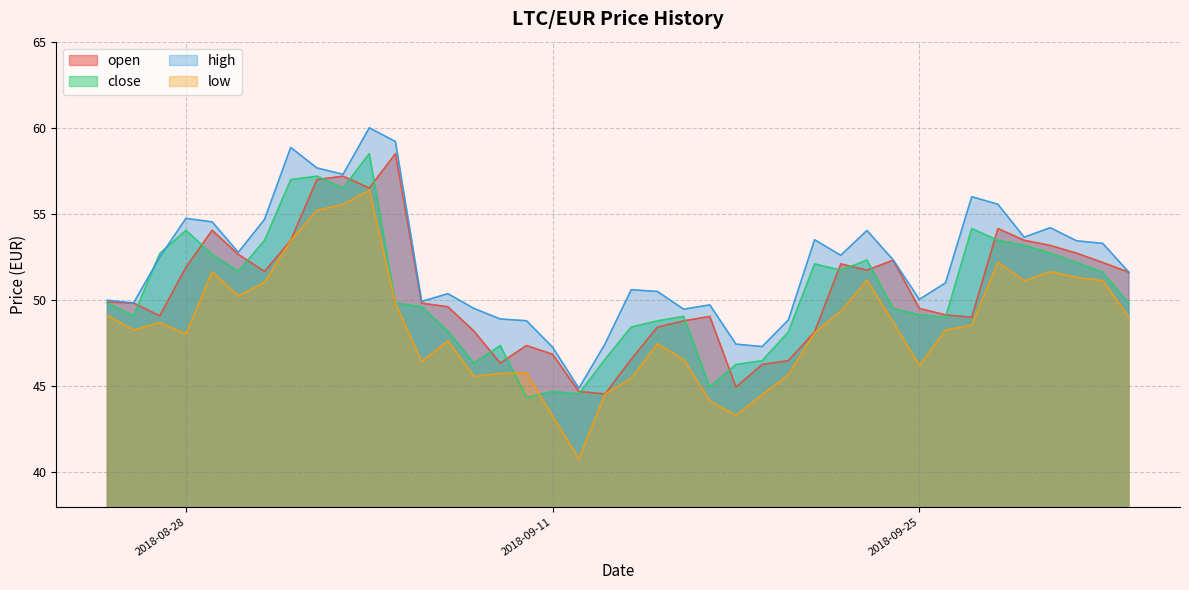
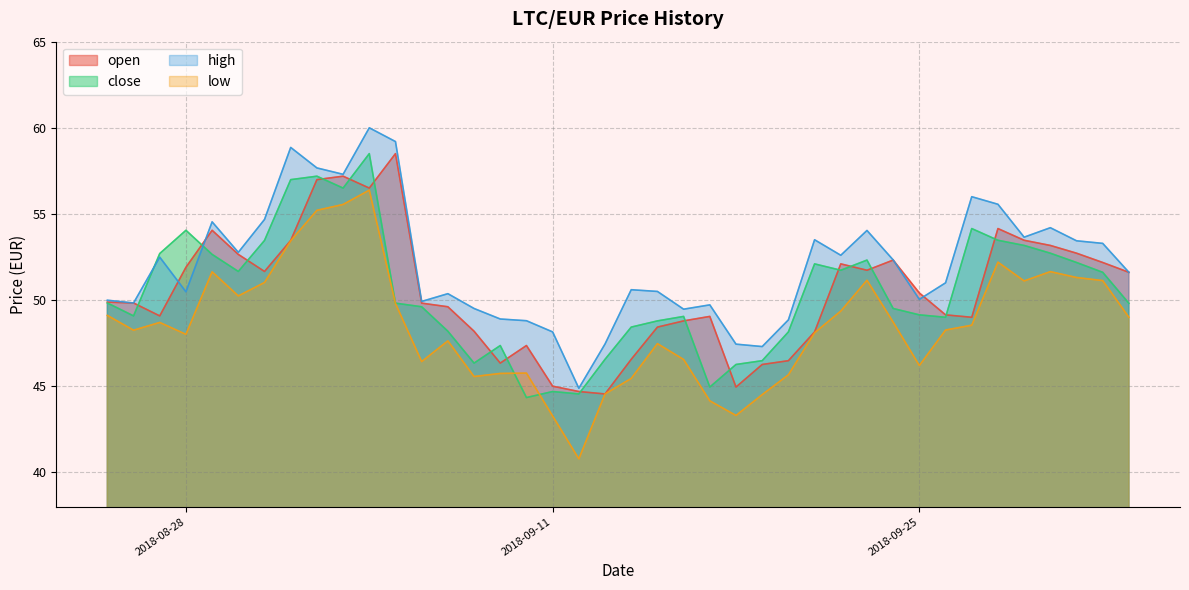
  {
    "open": {
      "2018-08-28": 51.9,
-     "2018-09-11": 46.9,
-     "2018-09-25": 49.5
+     "2018-09-11": 45.0,
+     "2018-09-25": 50.4
    },
    "close": {
      "2018-08-28": 54.1,
      "2018-09-11": 44.7,
      "2018-09-25": 49.1
    },
    "high": {
-     "2018-08-28": 54.7,
-     "2018-09-11": 47.3,
+     "2018-08-28": 50.5,
+     "2018-09-11": 48.2,
      "2018-09-25": 50.0
    },
    "low": {
      "2018-08-28": 48.0,
      "2018-09-11": 43.3,
      "2018-09-25": 46.2
    }
  }
